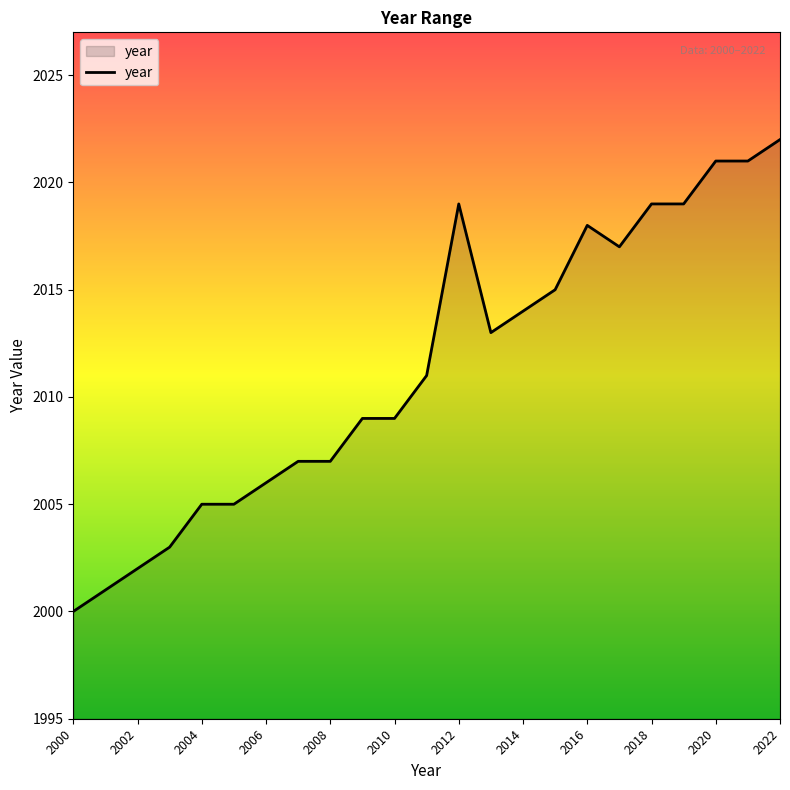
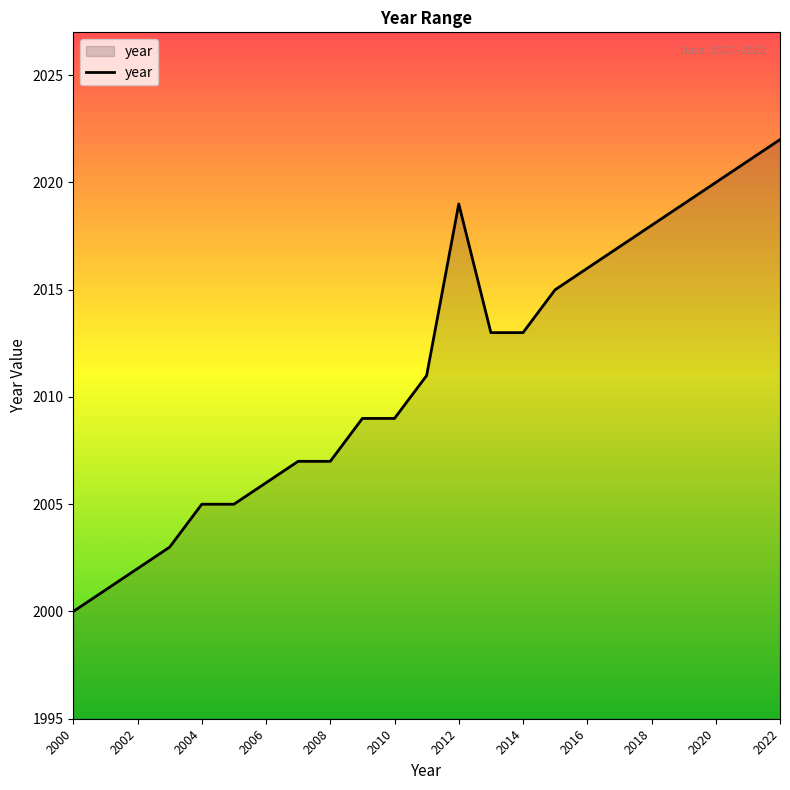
  {
    "2000": 2000,
    "2002": 2002,
    "2004": 2005,
    "2006": 2006,
    "2008": 2007,
    "2010": 2009,
    "2012": 2019,
-   "2014": 2014,
-   "2016": 2018,
-   "2018": 2019,
-   "2020": 2021,
+   "2014": 2013,
+   "2016": 2016,
+   "2018": 2018,
+   "2020": 2020,
    "2022": 2022
  }
